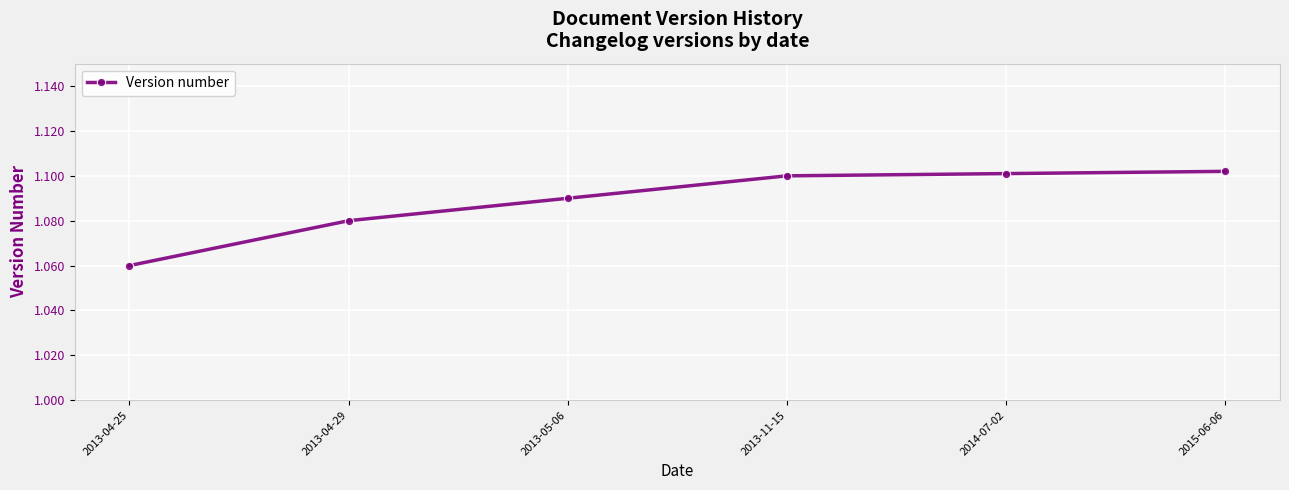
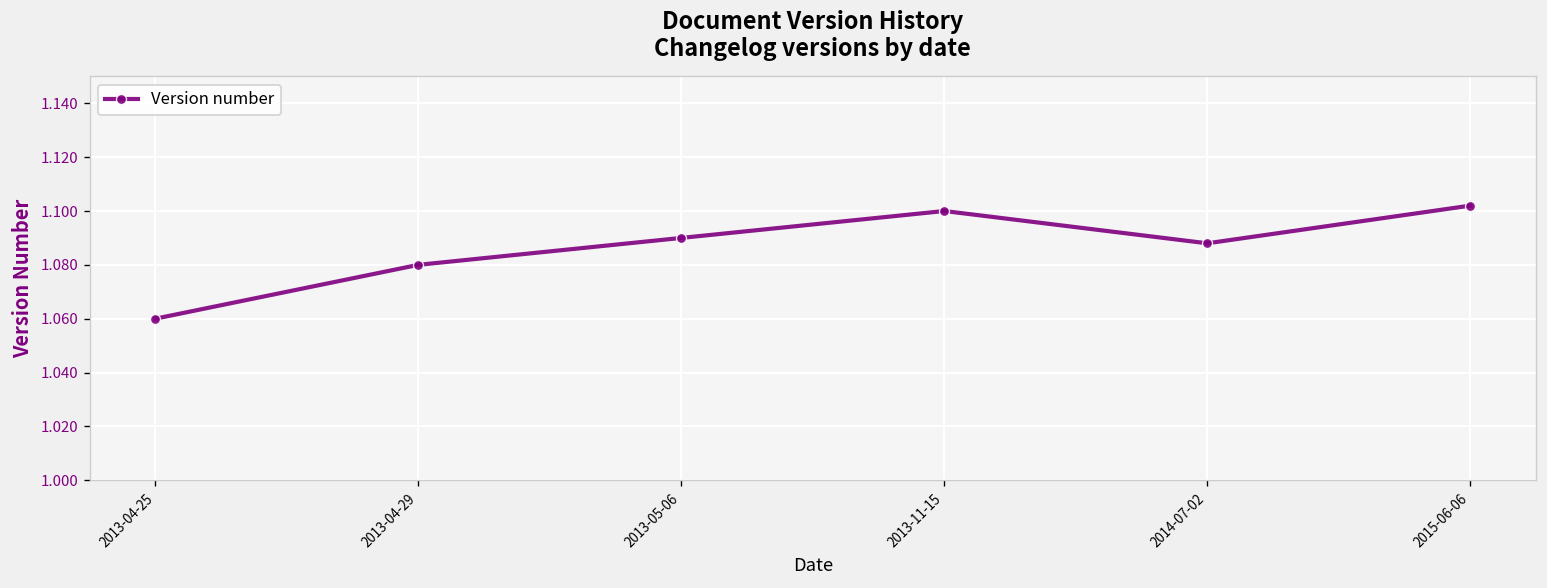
  {
    "2013-04-25": 1.060,
    "2013-04-29": 1.080,
    "2013-05-06": 1.090,
    "2013-11-15": 1.100,
-   "2014-07-02": 1.101,
+   "2014-07-02": 1.088,
    "2015-06-06": 1.102
  }
